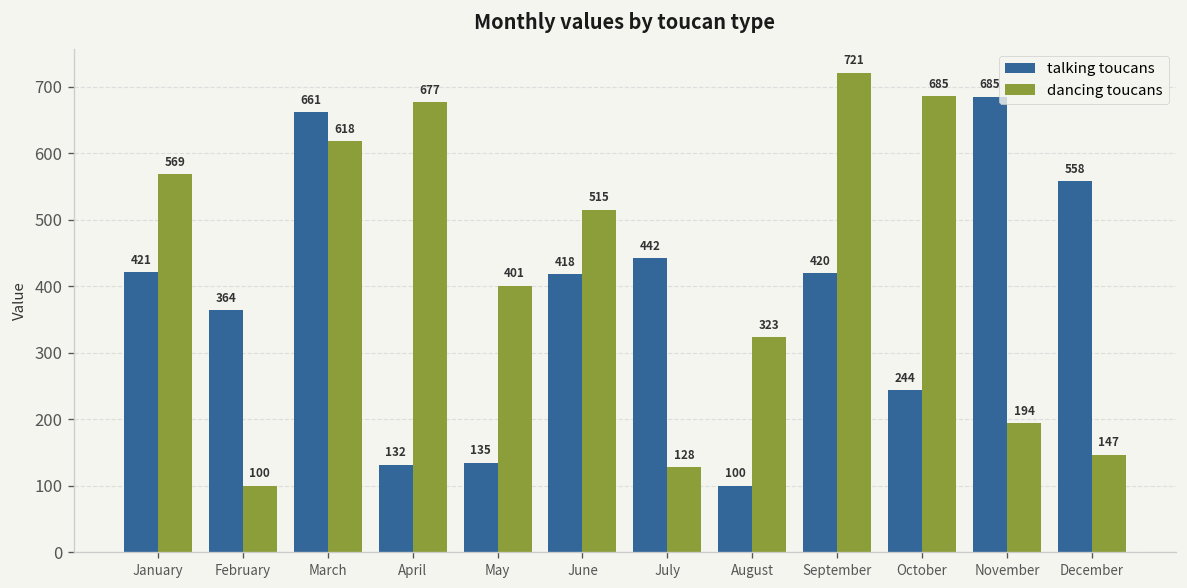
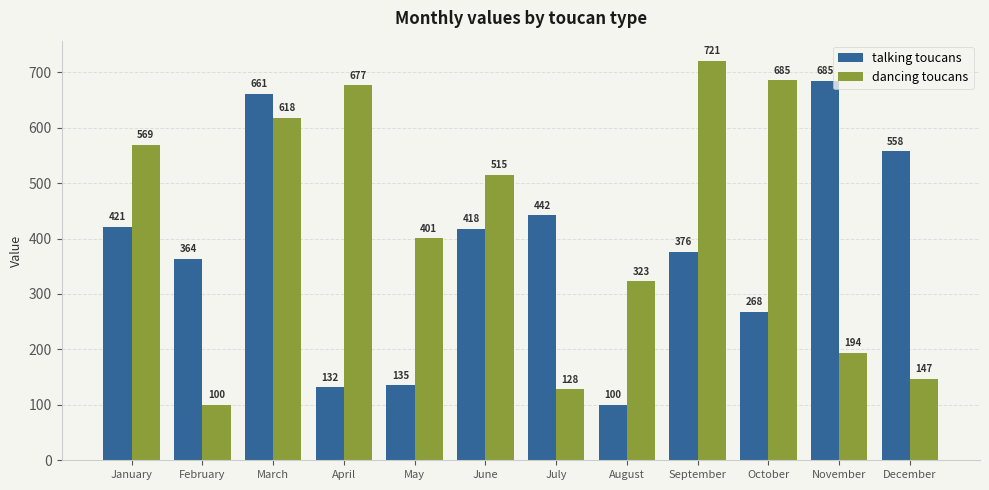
  {
    "talking toucans": {
      "January": 421,
      "February": 364,
      "March": 661,
      "April": 132,
      "May": 135,
      "June": 418,
      "July": 442,
      "August": 100,
-     "September": 420,
-     "October": 244,
+     "September": 376,
+     "October": 268,
      "December": 558
    },
    "dancing toucans": {
      "January": 569,
      "February": 100,
      "March": 618,
      "April": 677,
      "May": 401,
      "June": 515,
      "July": 128,
      "August": 323,
      "September": 721,
      "November": 194,
      "December": 147
    }
  }
